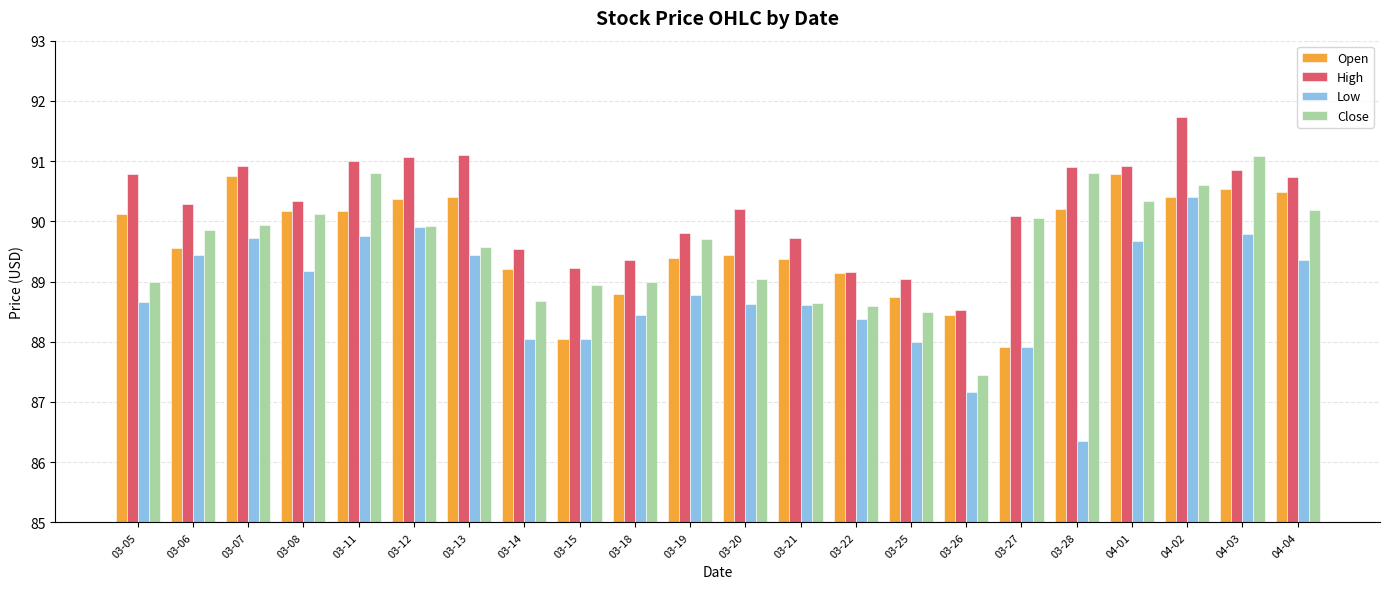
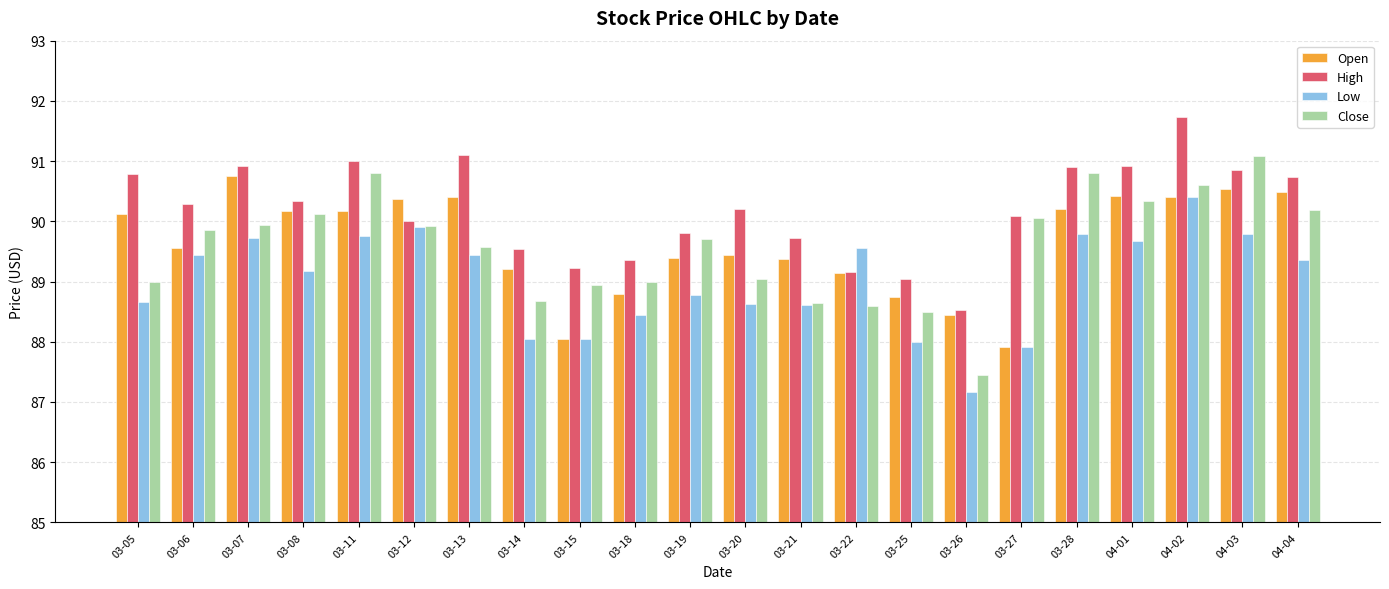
  {
    "Open": {
      "03-05": 90.1,
      "03-06": 89.6,
      "03-07": 90.8,
      "03-08": 90.2,
      "03-11": 90.2,
      "03-12": 90.4,
      "03-13": 90.4,
      "03-14": 89.2,
      "03-15": 88.1,
      "03-18": 88.8,
      "03-19": 89.4,
      "03-20": 89.4,
      "03-21": 89.4,
      "03-22": 89.2,
      "03-25": 88.8,
      "03-26": 88.4,
      "03-27": 87.9,
      "03-28": 90.2,
-     "04-01": 90.8,
+     "04-01": 90.4,
      "04-02": 90.4,
      "04-03": 90.5,
      "04-04": 90.5
    },
    "High": {
      "03-05": 90.8,
      "03-06": 90.3,
      "03-07": 90.9,
      "03-08": 90.3,
      "03-11": 91.0,
-     "03-12": 91.1,
+     "03-12": 90.0,
      "03-13": 91.1,
      "03-14": 89.5,
      "03-15": 89.2,
      "03-18": 89.4,
      "03-19": 89.8,
      "03-20": 90.2,
      "03-21": 89.7,
      "03-22": 89.2,
      "03-25": 89.0,
      "03-26": 88.5,
      "03-27": 90.1,
      "03-28": 90.9,
      "04-01": 90.9,
      "04-02": 91.7,
      "04-03": 90.9,
      "04-04": 90.7
    },
    "Low": {
      "03-05": 88.7,
      "03-06": 89.4,
      "03-07": 89.7,
      "03-08": 89.2,
      "03-11": 89.8,
      "03-12": 89.9,
      "03-13": 89.4,
      "03-14": 88.0,
      "03-15": 88.1,
      "03-18": 88.4,
      "03-19": 88.8,
      "03-20": 88.6,
      "03-21": 88.6,
-     "03-22": 88.4,
+     "03-22": 89.6,
      "03-25": 88.0,
      "03-26": 87.2,
      "03-27": 87.9,
-     "03-28": 86.4,
+     "03-28": 89.8,
      "04-01": 89.7,
      "04-02": 90.4,
      "04-03": 89.8,
      "04-04": 89.4
    },
    "Close": {
      "03-05": 89.0,
      "03-06": 89.9,
      "03-07": 89.9,
      "03-08": 90.1,
      "03-11": 90.8,
      "03-12": 89.9,
      "03-13": 89.6,
      "03-14": 88.7,
      "03-15": 88.9,
      "03-18": 89.0,
      "03-19": 89.7,
      "03-20": 89.0,
      "03-21": 88.7,
      "03-22": 88.6,
      "03-25": 88.5,
      "03-26": 87.5,
      "03-27": 90.1,
      "03-28": 90.8,
      "04-01": 90.3,
      "04-02": 90.6,
      "04-03": 91.1,
      "04-04": 90.2
    }
  }
